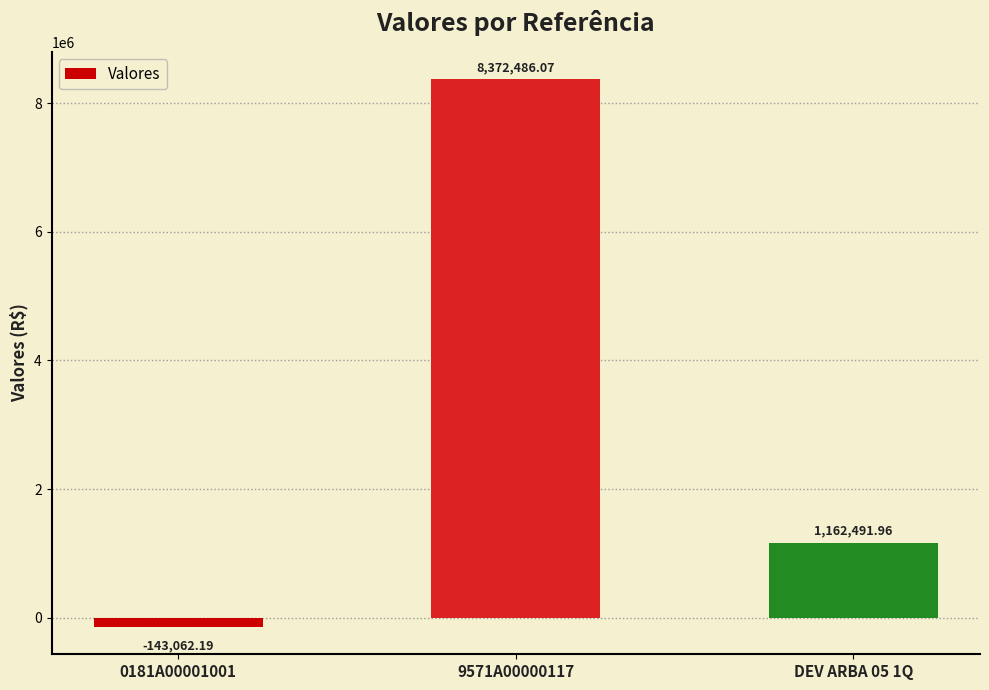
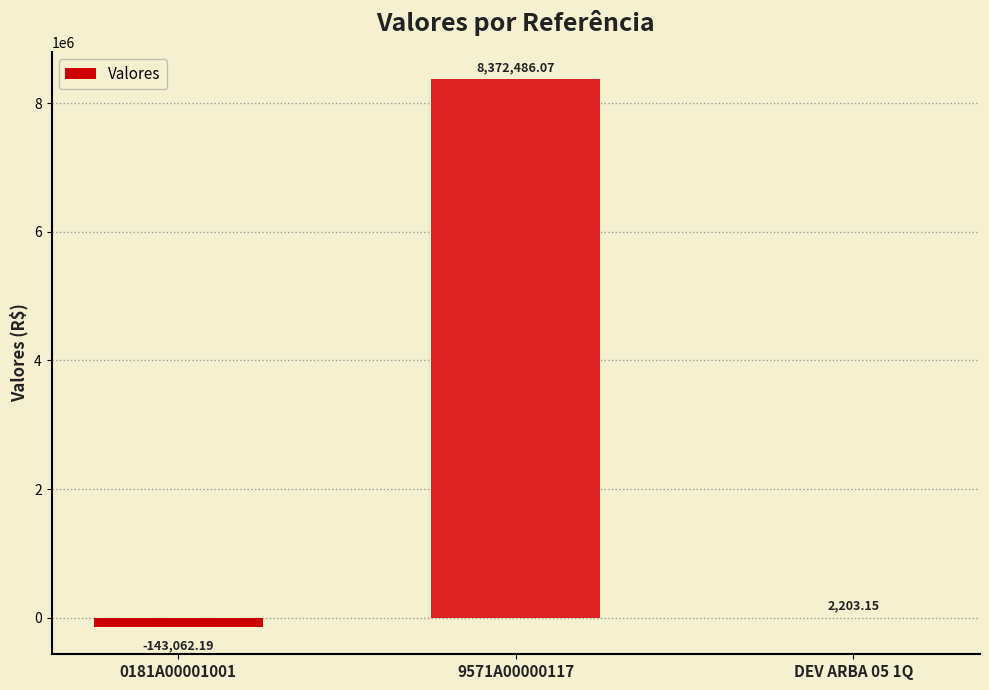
  {
    "0181A00001001": "-143,062.19",
    "9571A00000117": "8,372,486.07",
-   "DEV ARBA 05 1Q": "1,162,491.96"
+   "DEV ARBA 05 1Q": "2,203.15"
  }
